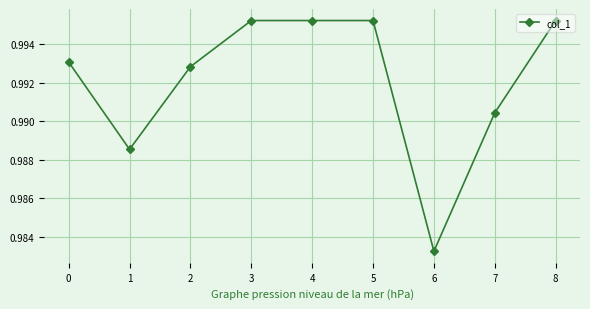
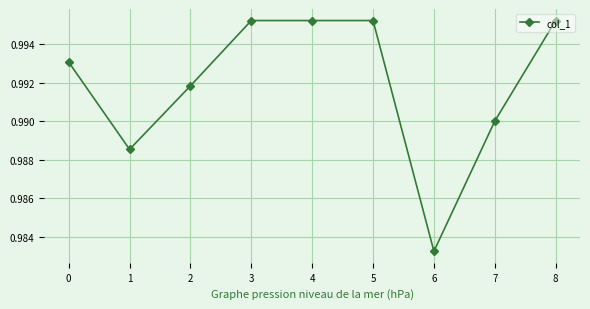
  {
    "0": 0.9931,
    "1": 0.9885,
-   "2": 0.9928,
+   "2": 0.9918,
    "3": 0.9952,
    "4": 0.9952,
    "5": 0.9952,
    "6": 0.9833,
-   "7": 0.9904
+   "7": 0.9900
  }
